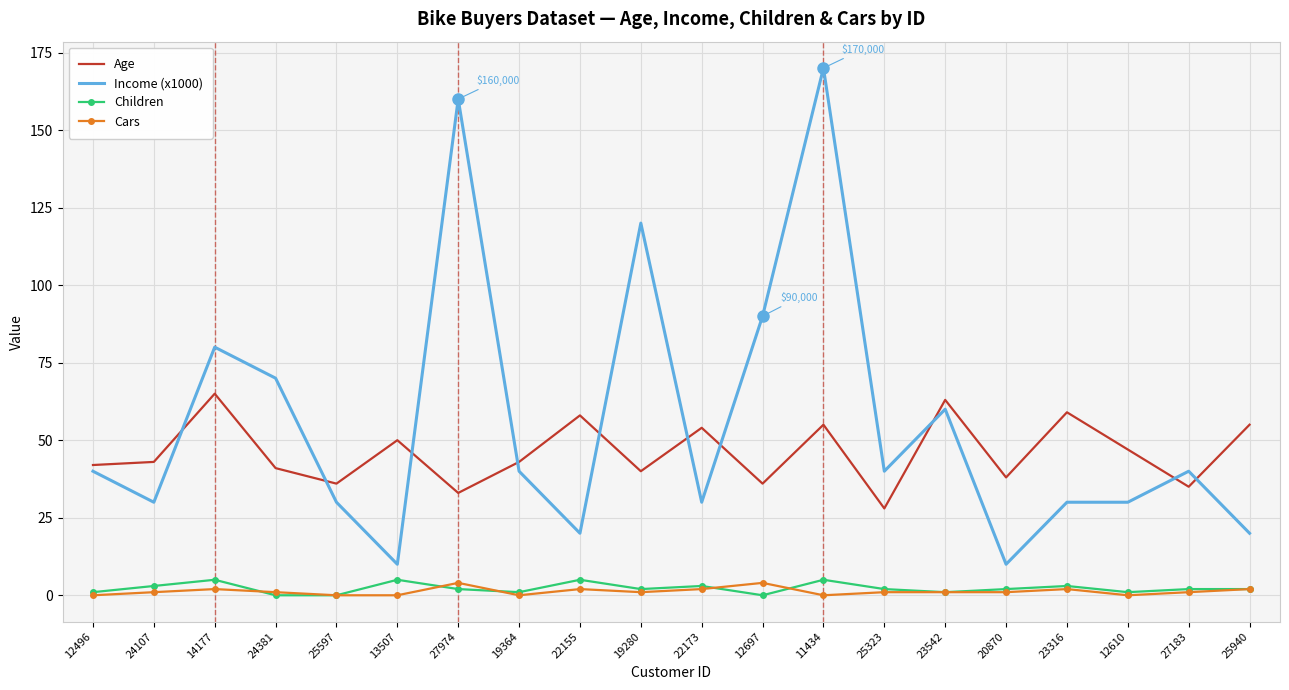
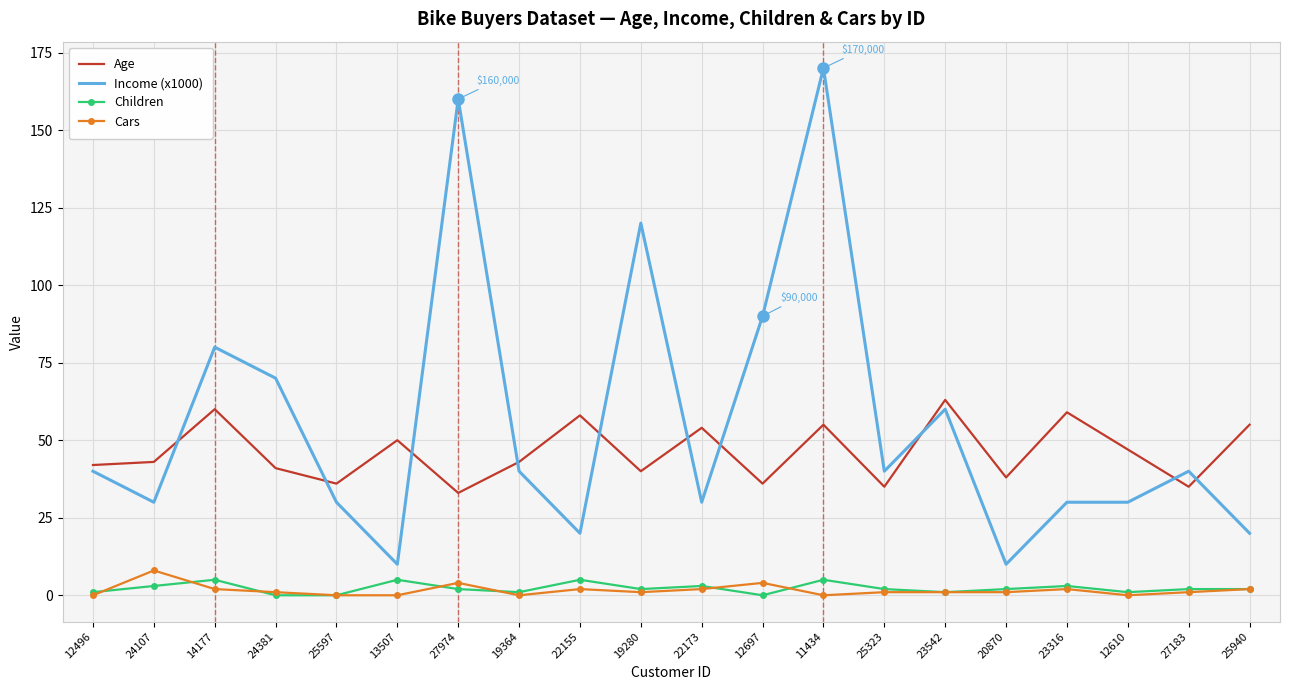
  {
    "Age": {
      "12496": 42,
      "24107": 43,
-     "14177": 65,
+     "14177": 60,
      "24381": 41,
      "25597": 36,
      "13507": 50,
      "27974": 33,
      "19364": 43,
      "22155": 58,
      "19280": 40,
      "22173": 54,
      "12697": 36,
      "11434": 55,
-     "25323": 28,
+     "25323": 35,
      "23542": 63,
      "20870": 38,
      "23316": 59,
      "12610": 47,
      "27183": 35,
      "25940": 55
    },
    "Children": {
      "12496": 1,
      "24107": 3,
      "14177": 5,
      "24381": 0,
      "13507": 5,
      "27974": 2,
      "19364": 1,
      "22155": 5,
      "19280": 2,
      "22173": 3,
      "12697": 0,
      "11434": 5,
      "25323": 2,
      "20870": 2,
      "23316": 3,
      "12610": 1,
      "27183": 2
    },
    "Cars": {
      "12496": 0,
-     "24107": 1,
+     "24107": 8,
      "14177": 2,
      "24381": 1,
      "13507": 0,
      "27974": 4,
      "19364": 0,
      "22155": 2,
      "19280": 1,
      "22173": 2,
      "12697": 4,
      "11434": 0,
      "25323": 1,
      "20870": 1,
      "23316": 2,
      "12610": 0,
      "27183": 1
    }
  }
